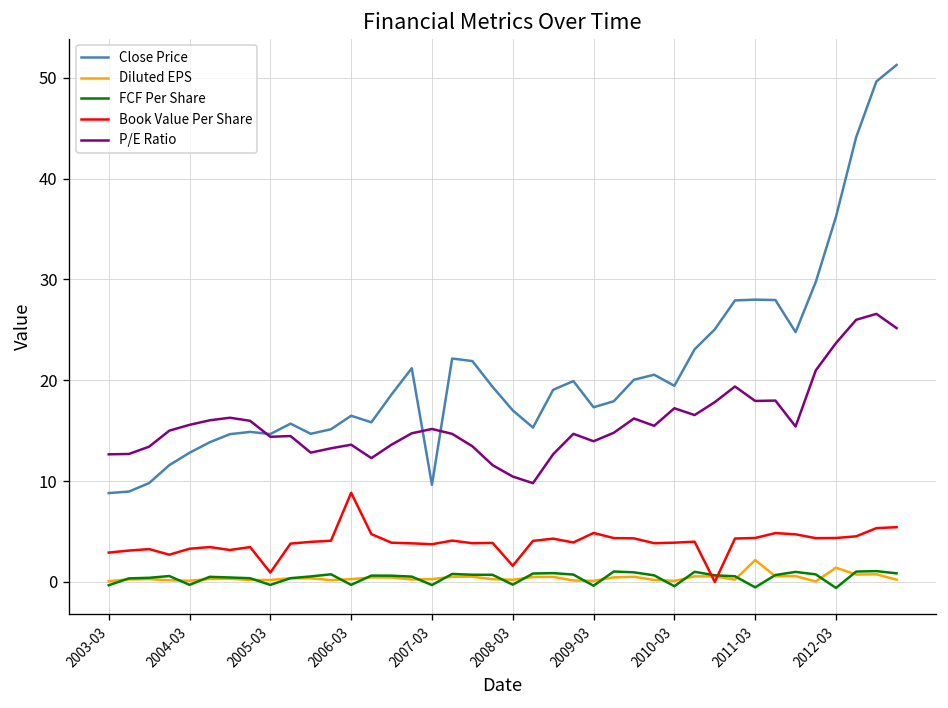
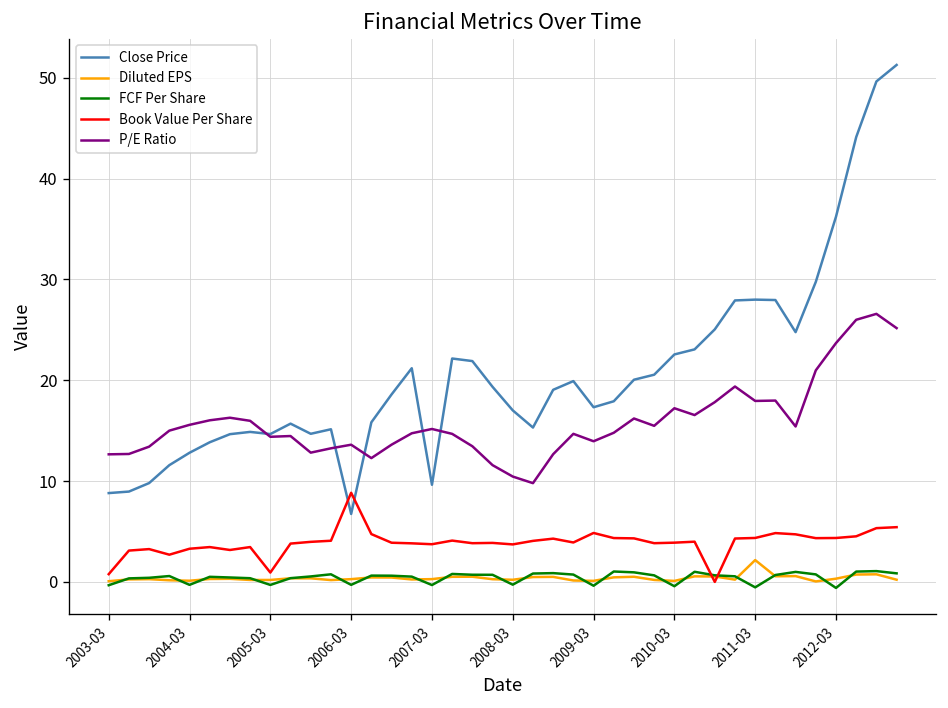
  {
    "Close Price": {
      "2003-03": 9,
      "2004-03": 13,
-     "2006-03": 16,
+     "2006-03": 7,
      "2007-03": 10,
      "2008-03": 17,
      "2009-03": 17,
-     "2010-03": 19,
+     "2010-03": 23,
      "2011-03": 28,
      "2012-03": 36
    },
    "Diluted EPS": {
      "2003-03": 0,
      "2004-03": 0,
      "2005-03": 0,
      "2006-03": 0,
      "2007-03": 0,
      "2008-03": 0,
      "2009-03": 0,
      "2010-03": 0,
      "2011-03": 2,
-     "2012-03": 1
+     "2012-03": 0
    },
    "FCF Per Share": {
      "2003-03": 0,
      "2004-03": 0,
      "2005-03": 0,
      "2006-03": 0,
      "2007-03": 0,
      "2008-03": 0,
      "2009-03": 0,
      "2010-03": 0,
      "2011-03": -1,
      "2012-03": -1
    },
    "Book Value Per Share": {
-     "2003-03": 3,
+     "2003-03": 1,
      "2004-03": 3,
      "2005-03": 1,
      "2006-03": 9,
      "2007-03": 4,
-     "2008-03": 2,
+     "2008-03": 4,
      "2009-03": 5,
      "2010-03": 4,
      "2011-03": 4,
      "2012-03": 4
    },
    "P/E Ratio": {
      "2003-03": 13,
      "2004-03": 16,
      "2006-03": 14,
      "2007-03": 15,
      "2008-03": 10,
      "2009-03": 14,
      "2010-03": 17,
      "2011-03": 18,
      "2012-03": 24
    }
  }
